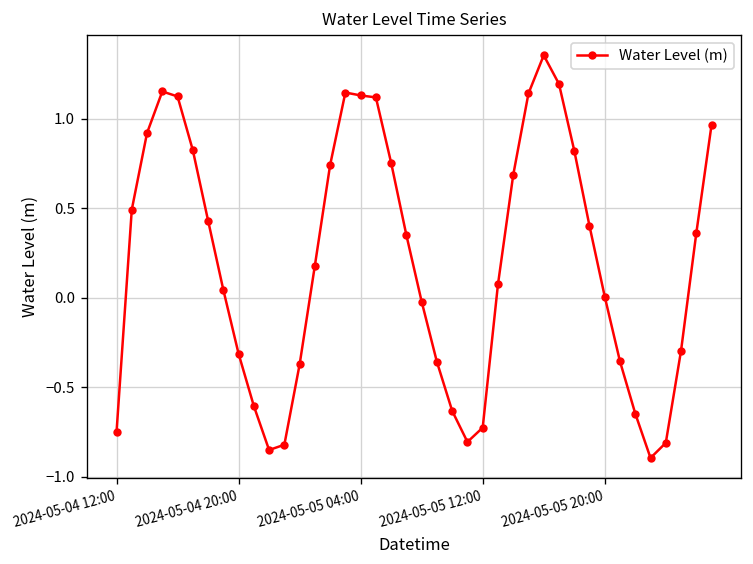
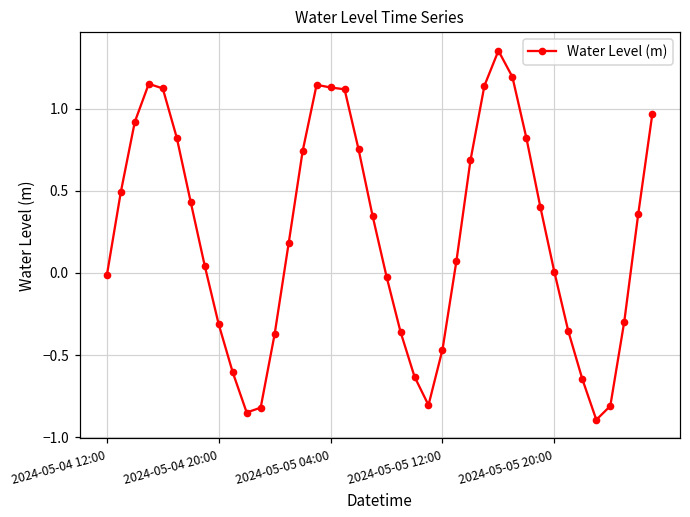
  {
-   "2024-05-04 12:00": -0.75,
+   "2024-05-04 12:00": -0.02,
    "2024-05-04 20:00": -0.31,
    "2024-05-05 04:00": 1.13,
-   "2024-05-05 12:00": -0.72,
+   "2024-05-05 12:00": -0.47,
    "2024-05-05 20:00": 0.01
  }
